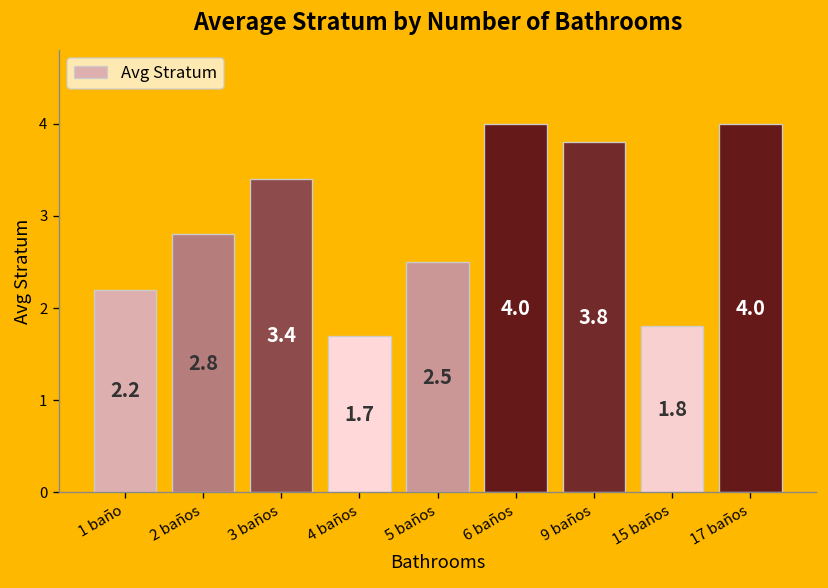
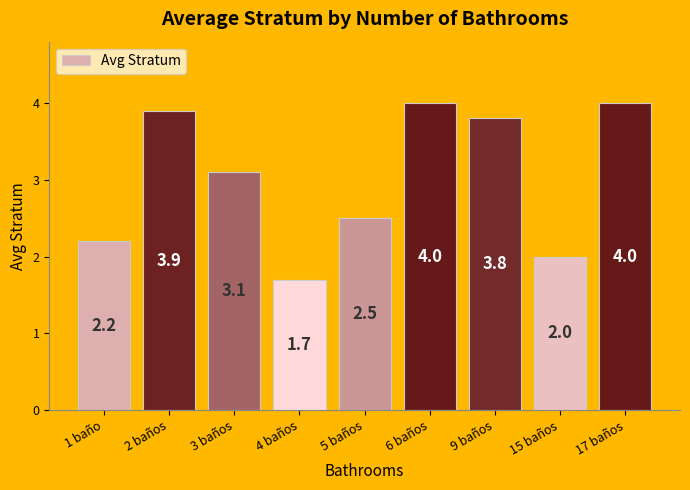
  {
    "1 baño": 2.2,
-   "2 baños": 2.8,
-   "3 baños": 3.4,
+   "2 baños": 3.9,
+   "3 baños": 3.1,
    "4 baños": 1.7,
    "5 baños": 2.5,
    "6 baños": 4.0,
    "9 baños": 3.8,
-   "15 baños": 1.8,
+   "15 baños": 2.0,
    "17 baños": 4.0
  }
